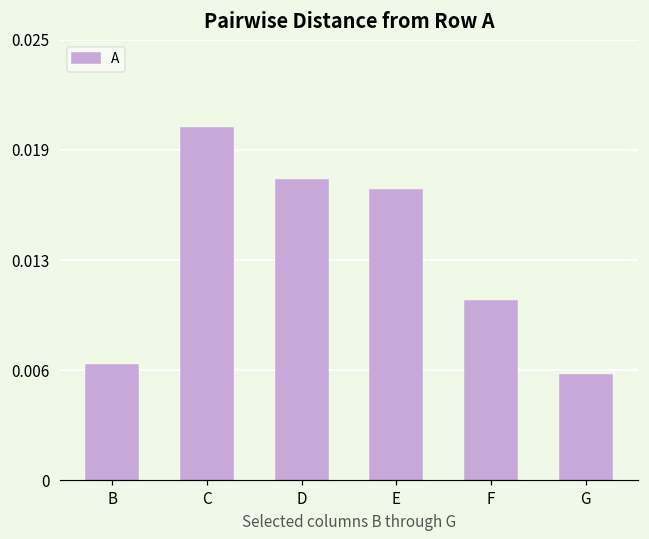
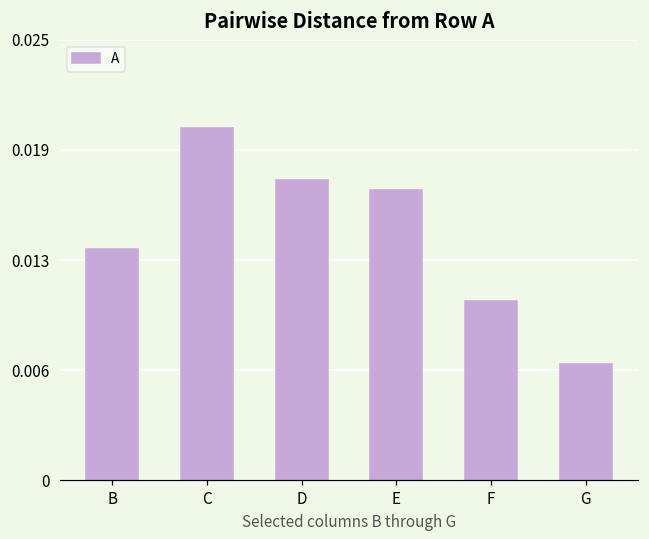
  {
-   "B": 0.0065,
+   "B": 0.0131,
    "C": 0.0200,
    "D": 0.0170,
    "E": 0.0165,
    "F": 0.0102,
-   "G": 0.0060
+   "G": 0.0066
  }
